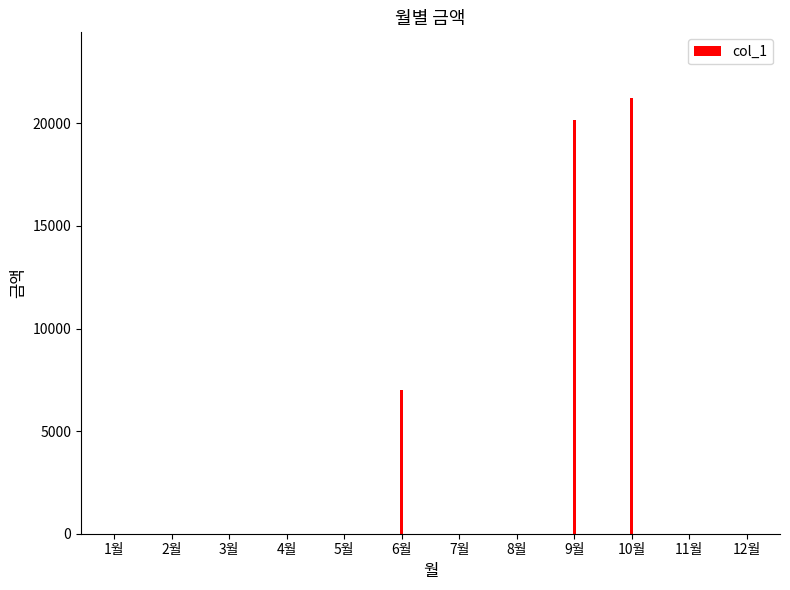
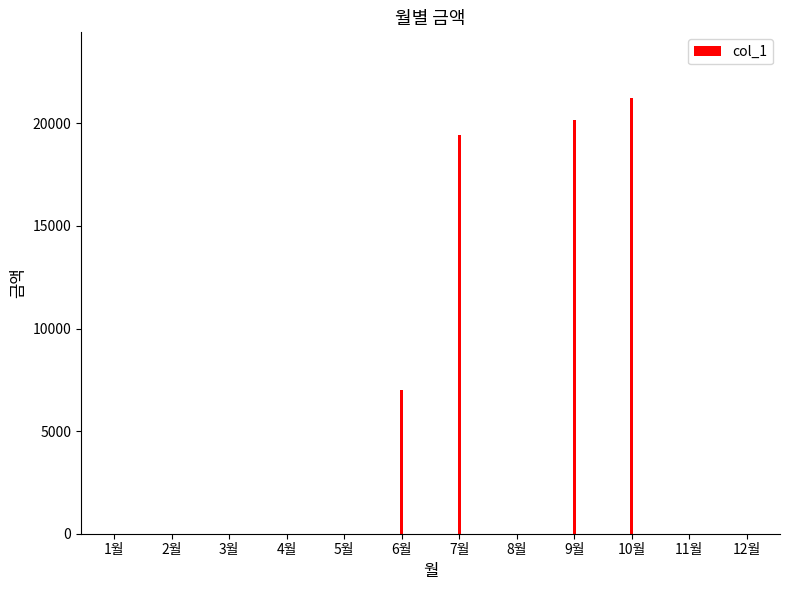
  {
    "1월": 0,
    "2월": 0,
    "3월": 0,
    "4월": 0,
    "5월": 0,
    "6월": 7000,
-   "7월": 0,
+   "7월": 19400,
    "8월": 0,
    "9월": 20200,
    "10월": 21300,
    "11월": 0,
    "12월": 0
  }
